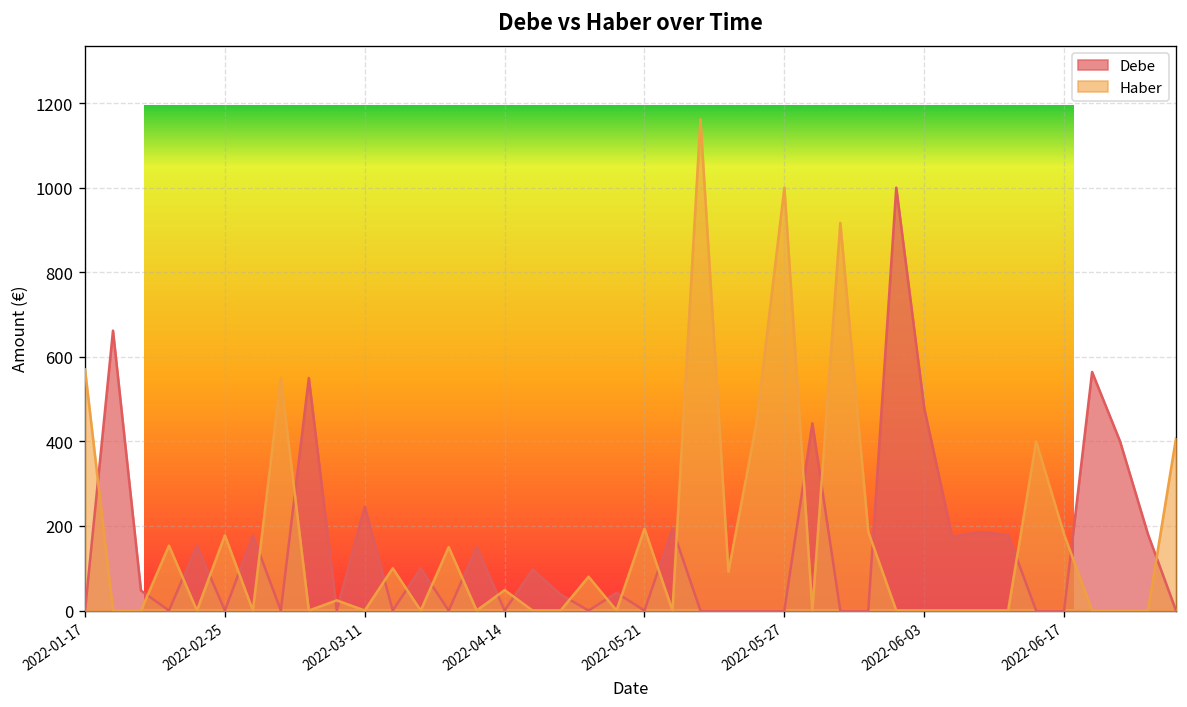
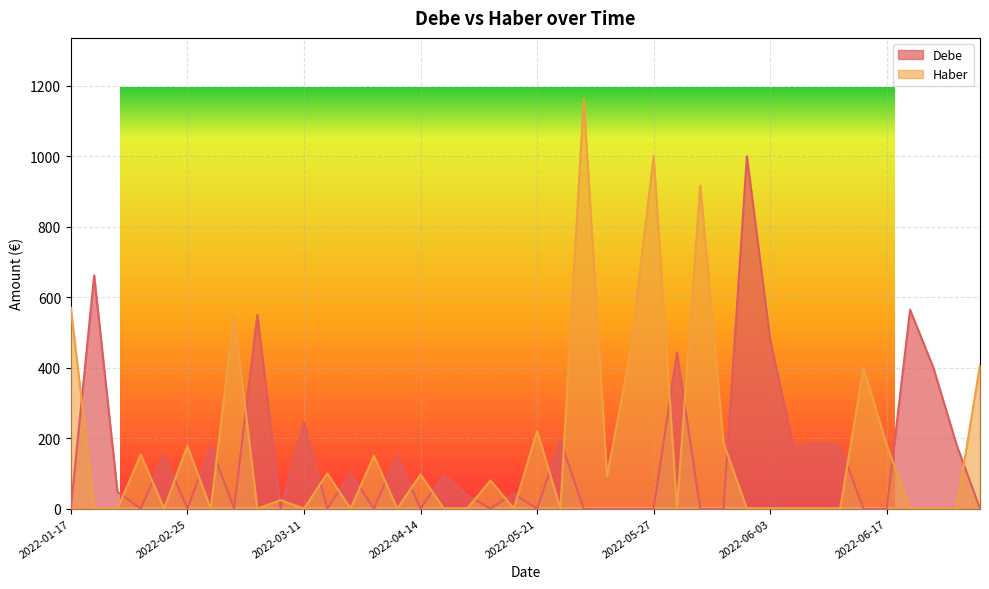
  {
    "Debe": {
      "2022-01-17": 0,
      "2022-03-11": 250,
      "2022-04-14": 0,
      "2022-05-21": 0,
      "2022-06-03": 480
    },
    "Haber": {
      "2022-01-17": 570,
      "2022-03-11": 0,
-     "2022-04-14": 50,
-     "2022-05-21": 190,
+     "2022-04-14": 100,
+     "2022-05-21": 220,
      "2022-06-03": 0
    }
  }
